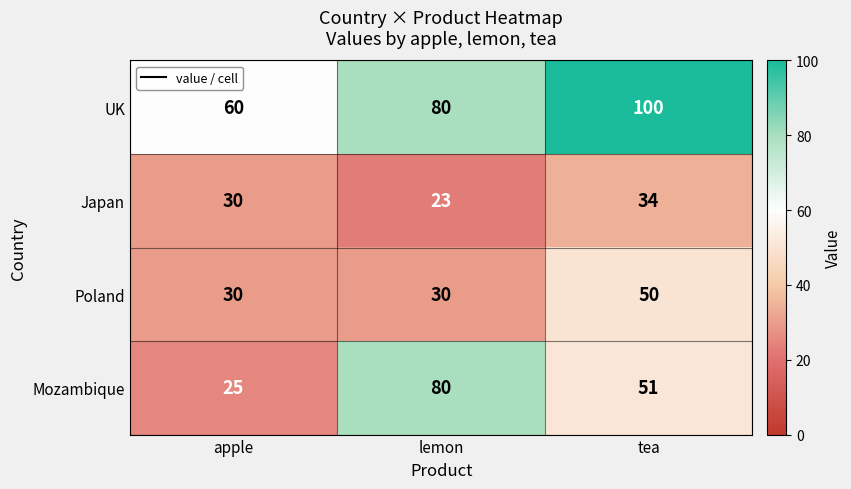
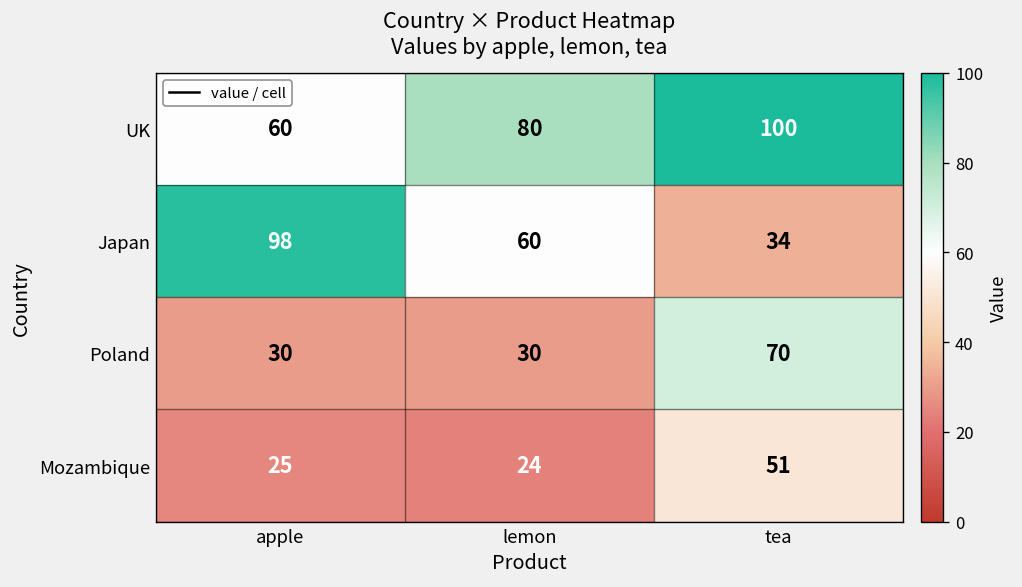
  {
    "UK": {
      "apple": 60,
      "lemon": 80,
      "tea": 100
    },
    "Japan": {
-     "apple": 30,
-     "lemon": 23,
+     "apple": 98,
+     "lemon": 60,
      "tea": 34
    },
    "Poland": {
      "apple": 30,
      "lemon": 30,
-     "tea": 50
+     "tea": 70
    },
    "Mozambique": {
      "apple": 25,
-     "lemon": 80,
+     "lemon": 24,
      "tea": 51
    }
  }
